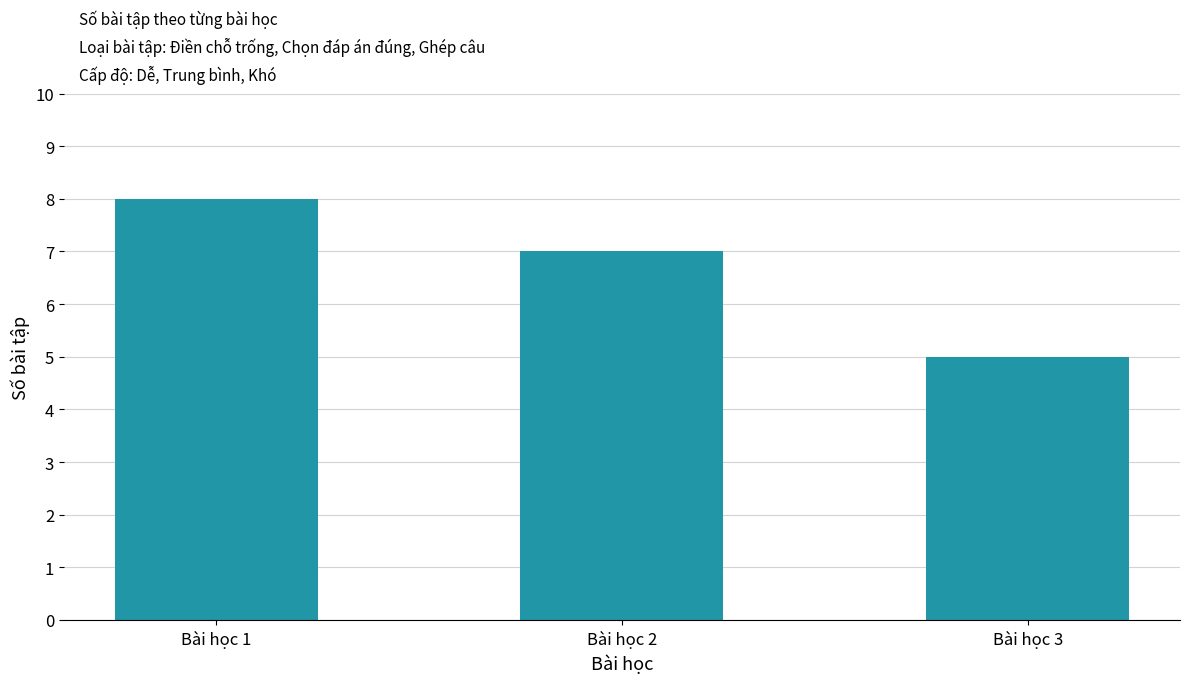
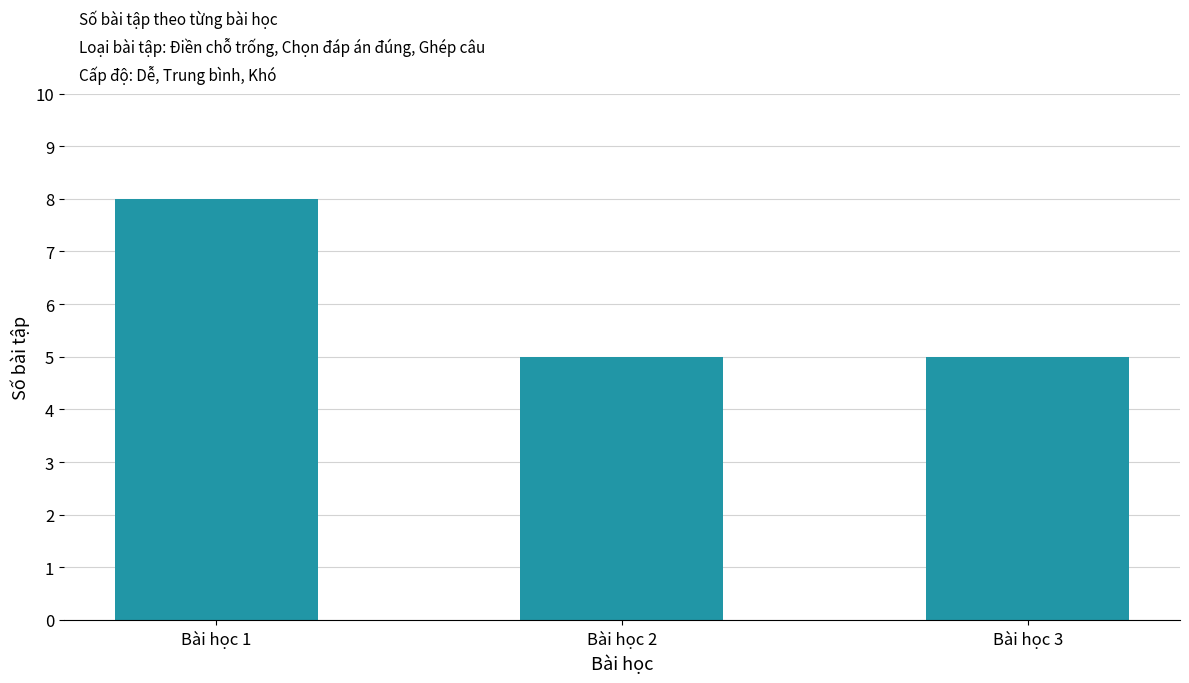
  {
    "Bài học 1": 8,
-   "Bài học 2": 7,
+   "Bài học 2": 5,
    "Bài học 3": 5
  }
